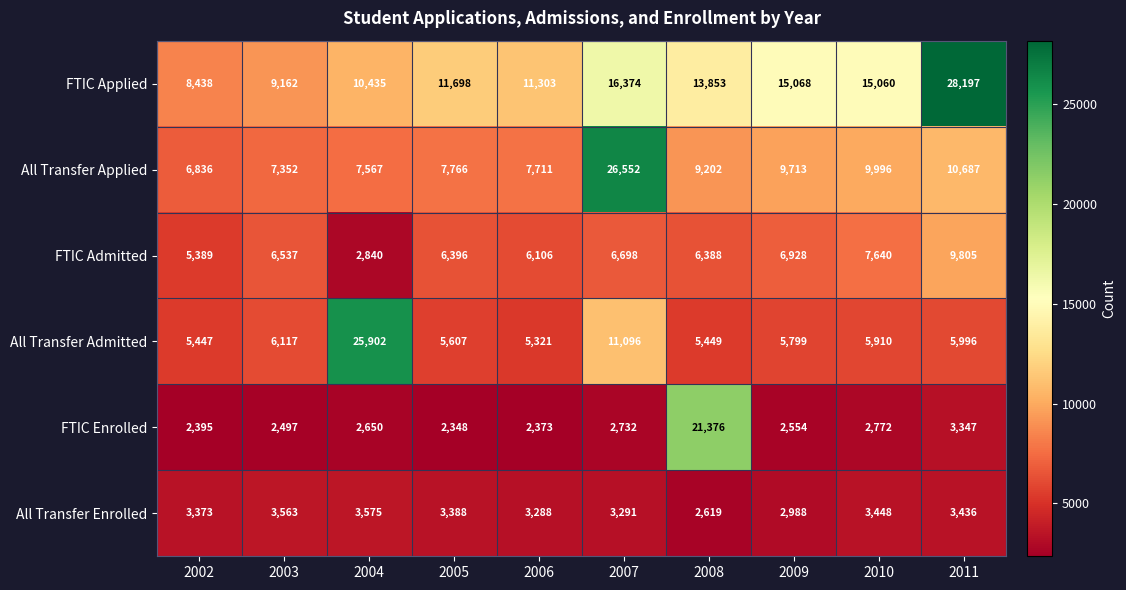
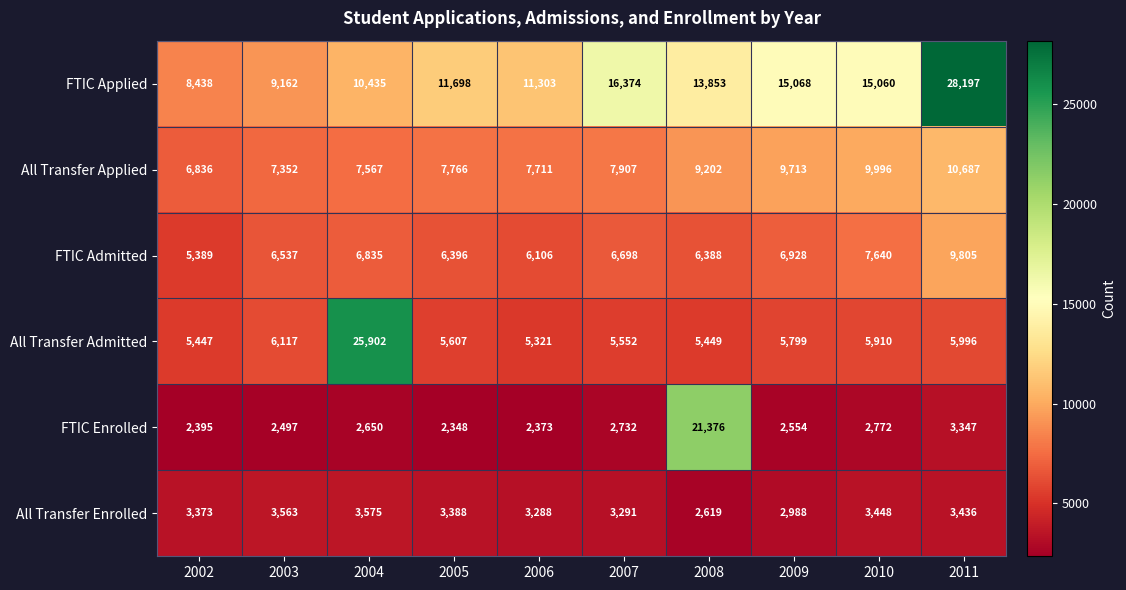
  {
    "FTIC Applied": {
      "2002": "8,438",
      "2003": "9,162",
      "2004": "10,435",
      "2005": "11,698",
      "2006": "11,303",
      "2007": "16,374",
      "2008": "13,853",
      "2009": "15,068",
      "2010": "15,060",
      "2011": "28,197"
    },
    "All Transfer Applied": {
      "2002": "6,836",
      "2003": "7,352",
      "2004": "7,567",
      "2005": "7,766",
      "2006": "7,711",
-     "2007": "26,552",
+     "2007": "7,907",
      "2008": "9,202",
      "2009": "9,713",
      "2010": "9,996",
      "2011": "10,687"
    },
    "FTIC Admitted": {
      "2002": "5,389",
      "2003": "6,537",
-     "2004": "2,840",
+     "2004": "6,835",
      "2005": "6,396",
      "2006": "6,106",
      "2007": "6,698",
      "2008": "6,388",
      "2009": "6,928",
      "2010": "7,640",
      "2011": "9,805"
    },
    "All Transfer Admitted": {
      "2002": "5,447",
      "2003": "6,117",
      "2004": "25,902",
      "2005": "5,607",
      "2006": "5,321",
-     "2007": "11,096",
+     "2007": "5,552",
      "2008": "5,449",
      "2009": "5,799",
      "2010": "5,910",
      "2011": "5,996"
    },
    "FTIC Enrolled": {
      "2002": "2,395",
      "2003": "2,497",
      "2004": "2,650",
      "2005": "2,348",
      "2006": "2,373",
      "2007": "2,732",
      "2008": "21,376",
      "2009": "2,554",
      "2010": "2,772",
      "2011": "3,347"
    },
    "All Transfer Enrolled": {
      "2002": "3,373",
      "2003": "3,563",
      "2004": "3,575",
      "2005": "3,388",
      "2006": "3,288",
      "2007": "3,291",
      "2008": "2,619",
      "2009": "2,988",
      "2010": "3,448",
      "2011": "3,436"
    }
  }
